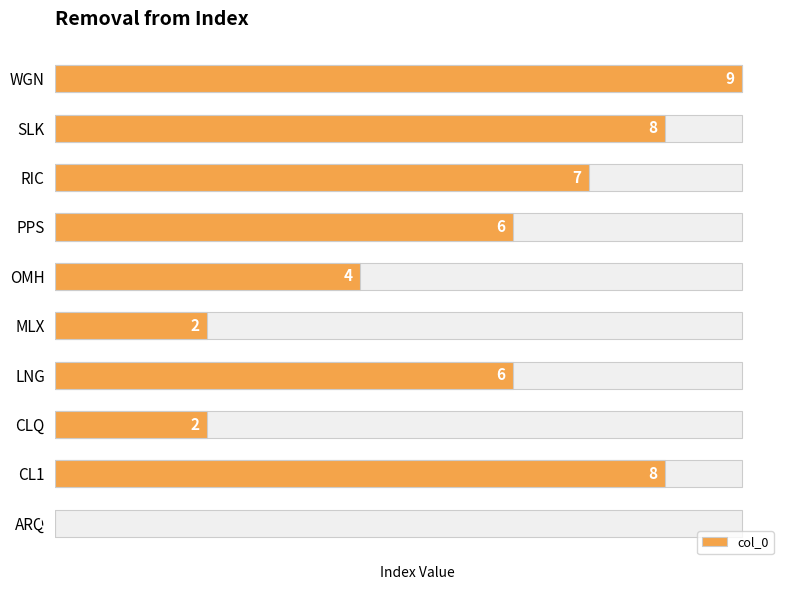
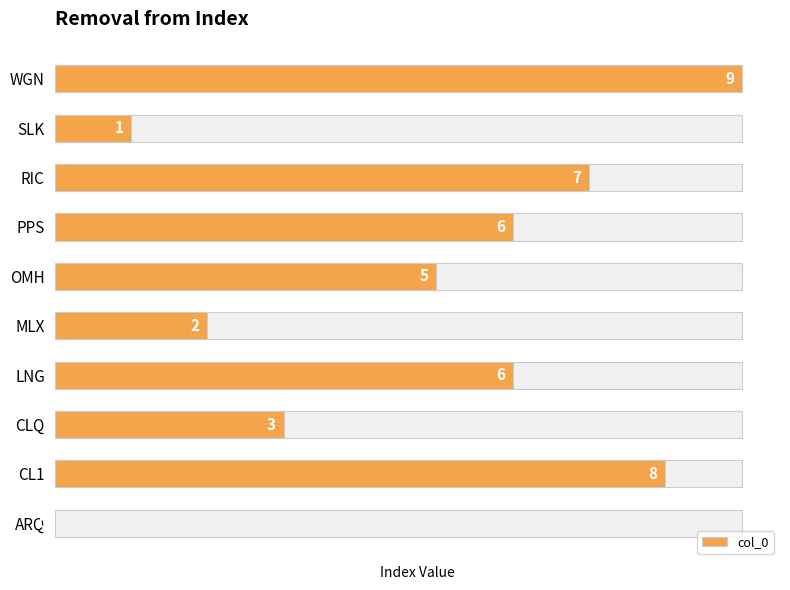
  {
    "col_0": {
      "WGN": 9,
-     "SLK": 8,
-     "OMH": 4,
-     "CLQ": 2
+     "SLK": 1,
+     "OMH": 5,
+     "CLQ": 3
    }
  }
